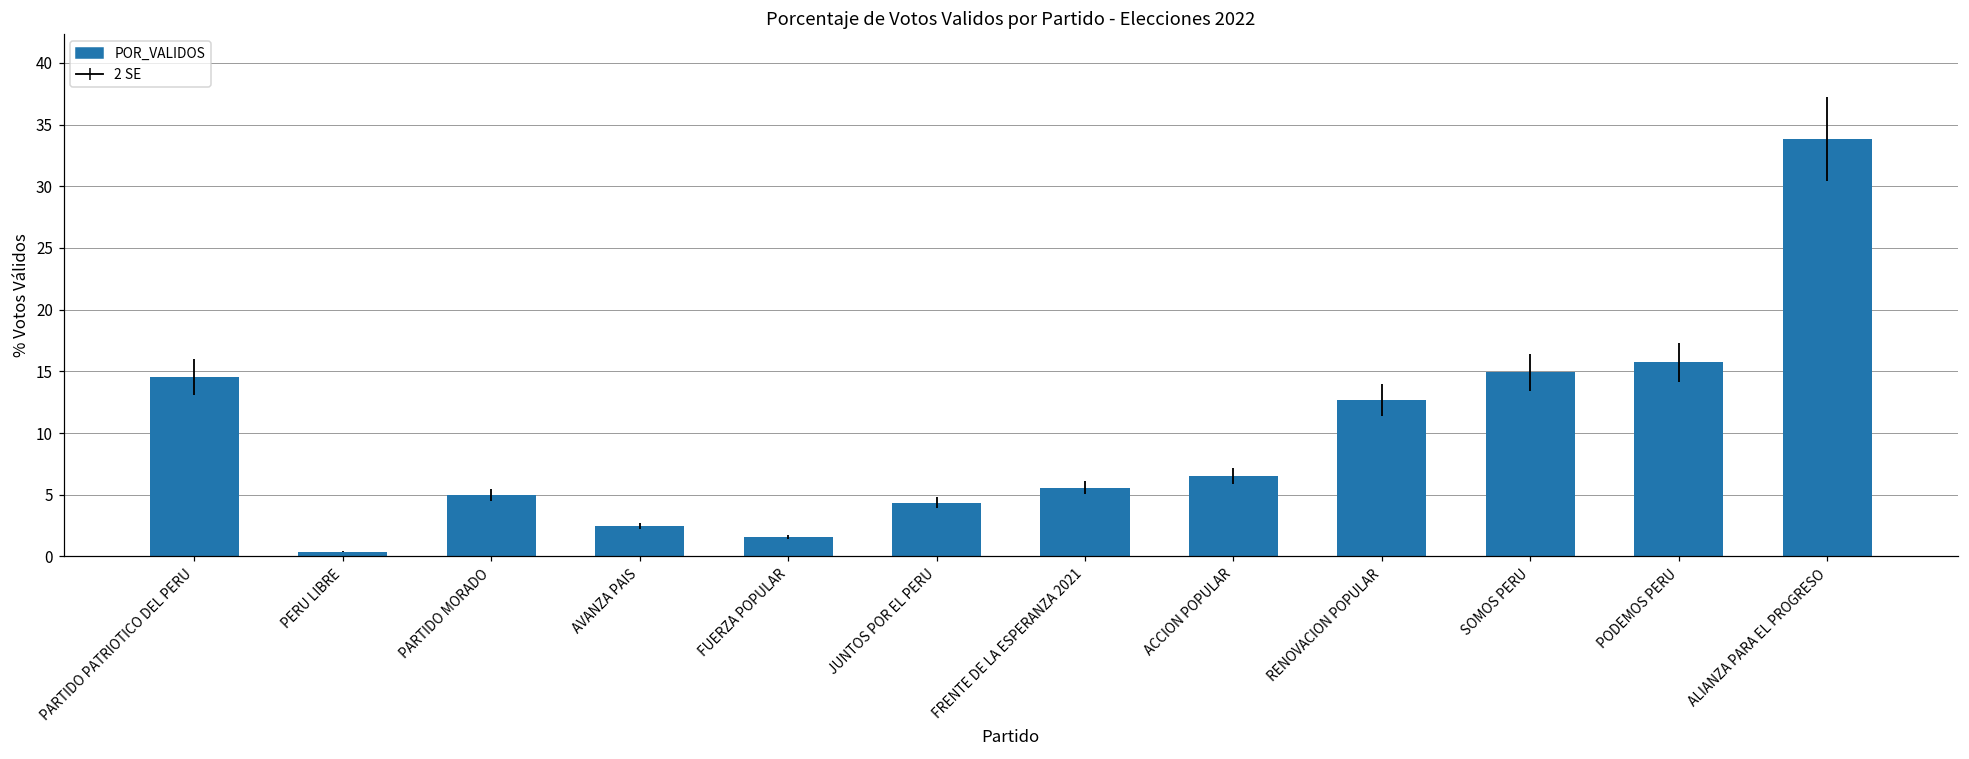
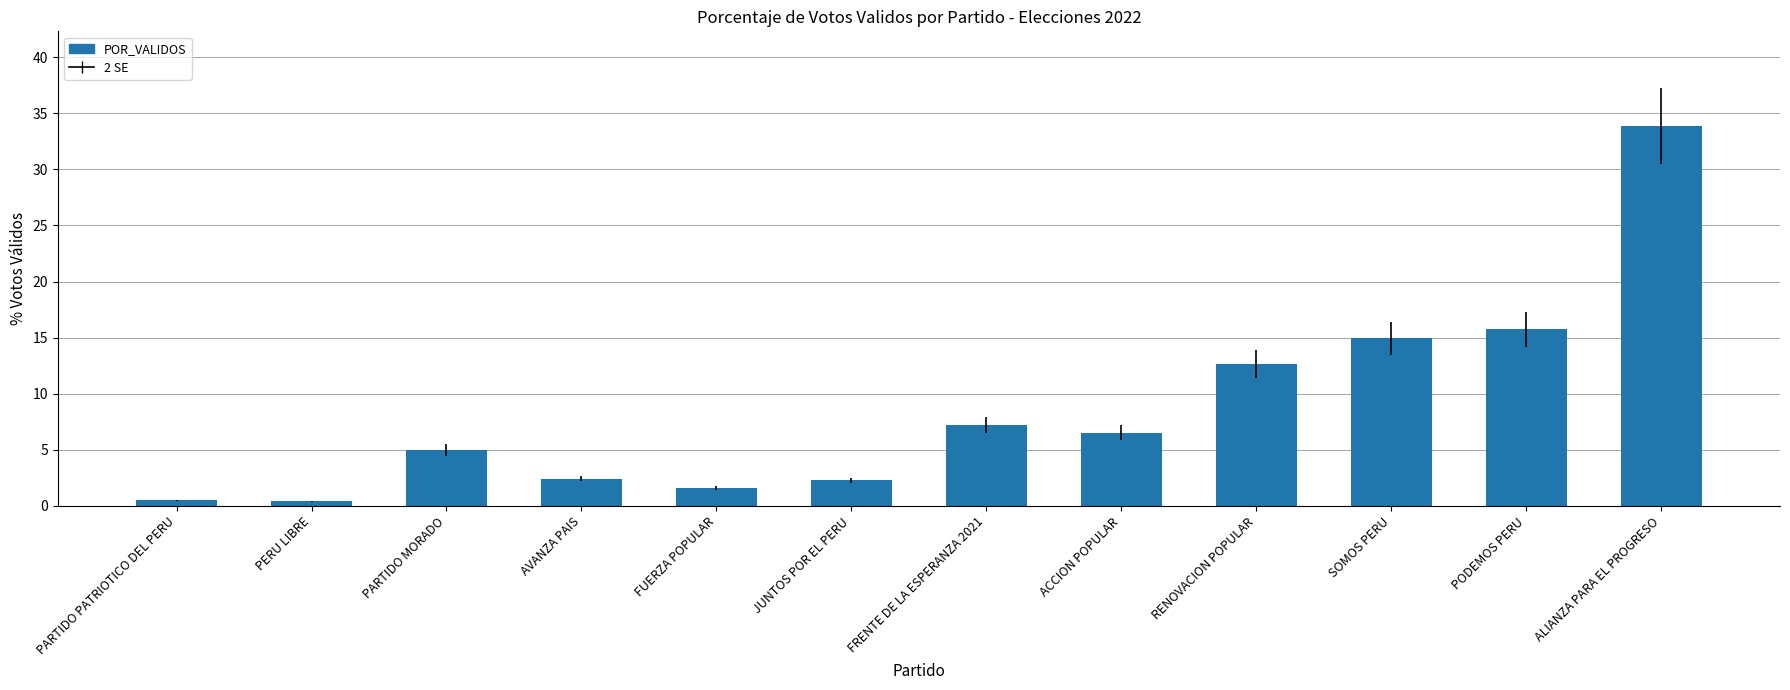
  {
-   "PARTIDO PATRIOTICO DEL PERU": 14.6,
+   "PARTIDO PATRIOTICO DEL PERU": 0.5,
    "PERU LIBRE": 0.4,
    "PARTIDO MORADO": 5.0,
    "AVANZA PAIS": 2.4,
    "FUERZA POPULAR": 1.6,
-   "JUNTOS POR EL PERU": 4.4,
-   "FRENTE DE LA ESPERANZA 2021": 5.6,
+   "JUNTOS POR EL PERU": 2.3,
+   "FRENTE DE LA ESPERANZA 2021": 7.2,
    "ACCION POPULAR": 6.5,
    "RENOVACION POPULAR": 12.7,
    "SOMOS PERU": 14.9,
    "PODEMOS PERU": 15.7,
    "ALIANZA PARA EL PROGRESO": 33.8
  }
